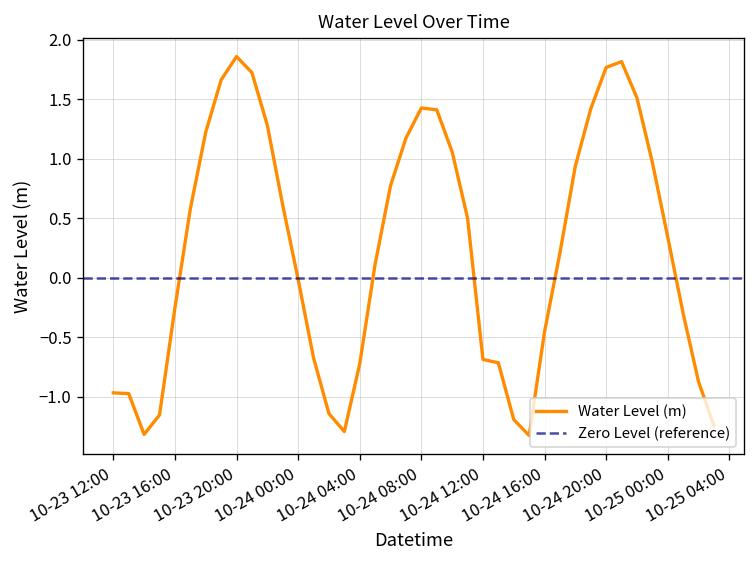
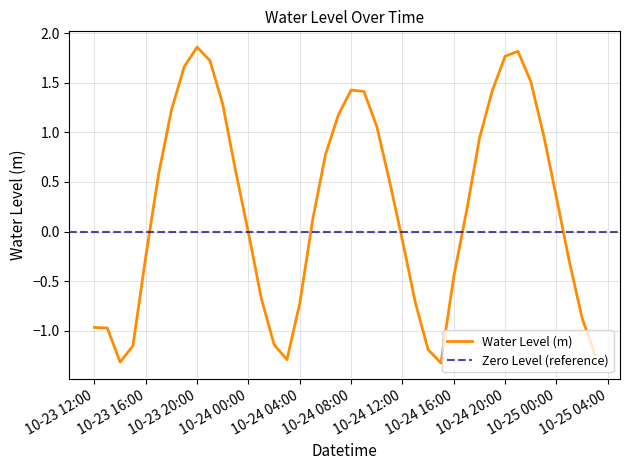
  {
    "10-23 12:00": -1.0,
    "10-23 16:00": -0.3,
    "10-23 20:00": 1.9,
    "10-24 00:00": 0.0,
    "10-24 04:00": -0.7,
    "10-24 08:00": 1.4,
-   "10-24 12:00": -0.7,
+   "10-24 12:00": -0.1,
    "10-24 16:00": -0.5,
    "10-24 20:00": 1.8,
    "10-25 00:00": 0.3
  }
